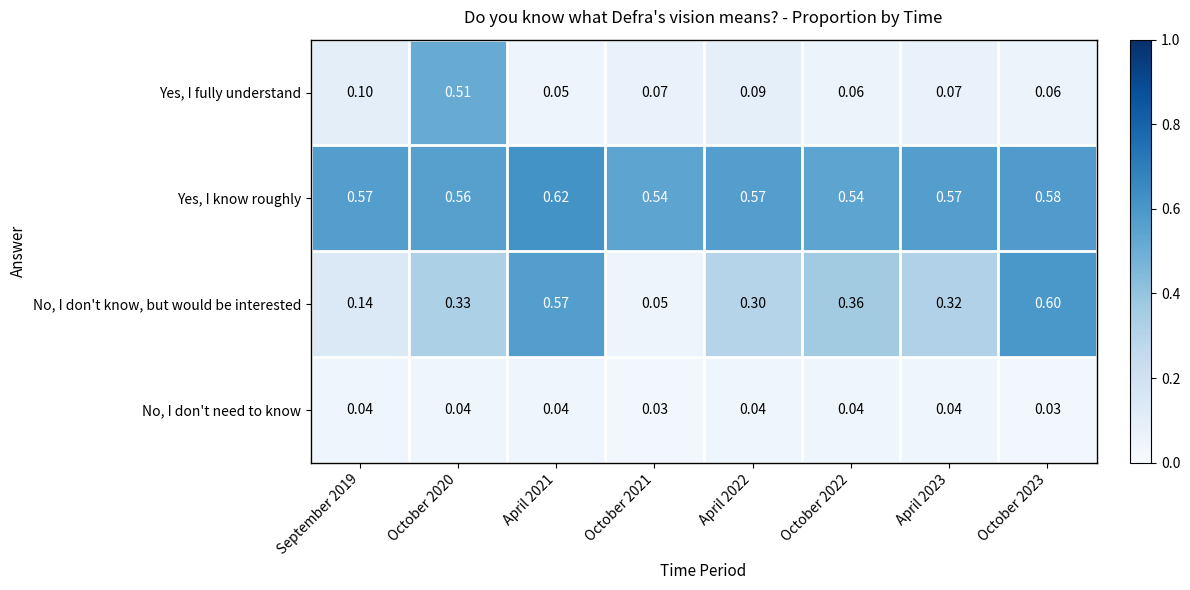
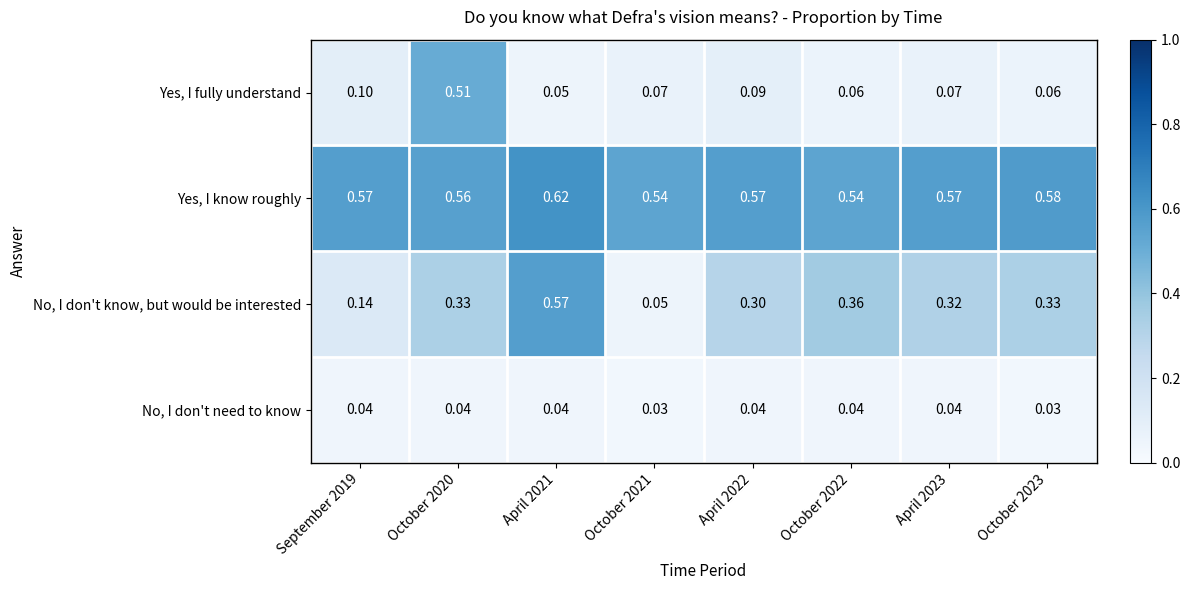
  {
    "Yes, I fully understand": {
      "September 2019": 0.10,
      "October 2020": 0.51,
      "April 2021": 0.05,
      "October 2021": 0.07,
      "April 2022": 0.09,
      "October 2022": 0.06,
      "April 2023": 0.07,
      "October 2023": 0.06
    },
    "Yes, I know roughly": {
      "September 2019": 0.57,
      "October 2020": 0.56,
      "April 2021": 0.62,
      "October 2021": 0.54,
      "April 2022": 0.57,
      "October 2022": 0.54,
      "April 2023": 0.57,
      "October 2023": 0.58
    },
    "No, I don't know, but would be interested": {
      "September 2019": 0.14,
      "October 2020": 0.33,
      "April 2021": 0.57,
      "October 2021": 0.05,
      "April 2022": 0.30,
      "October 2022": 0.36,
      "April 2023": 0.32,
-     "October 2023": 0.60
+     "October 2023": 0.33
    },
    "No, I don't need to know": {
      "September 2019": 0.04,
      "October 2020": 0.04,
      "April 2021": 0.04,
      "October 2021": 0.03,
      "April 2022": 0.04,
      "October 2022": 0.04,
      "April 2023": 0.04,
      "October 2023": 0.03
    }
  }
